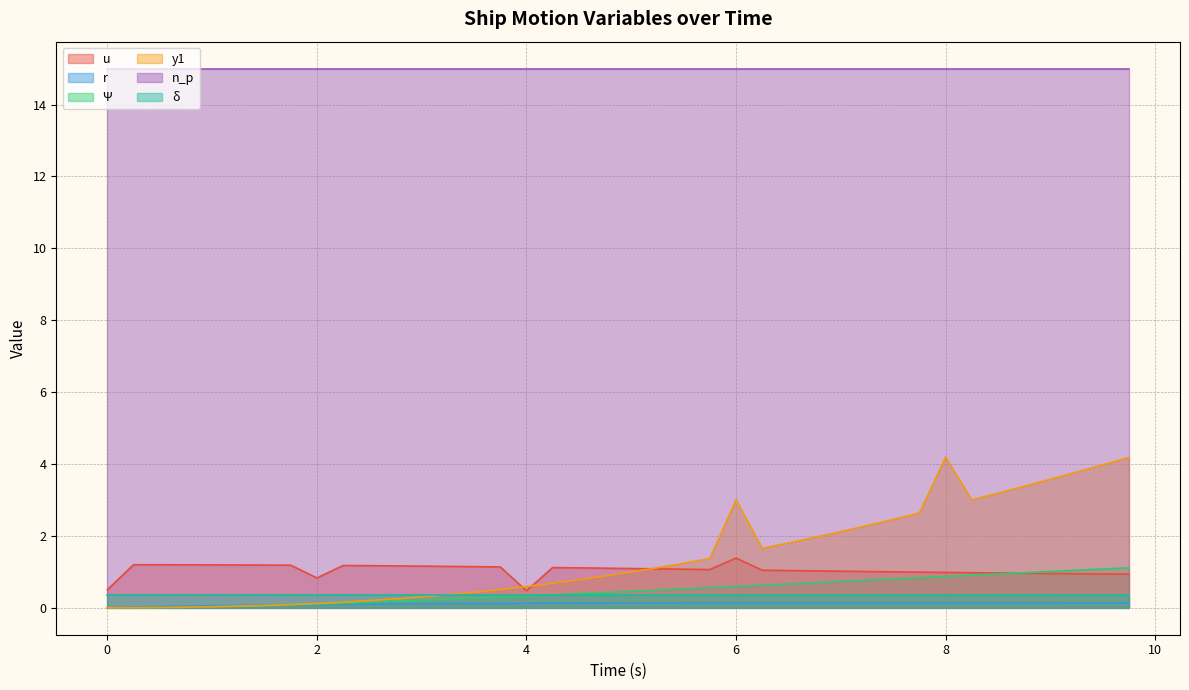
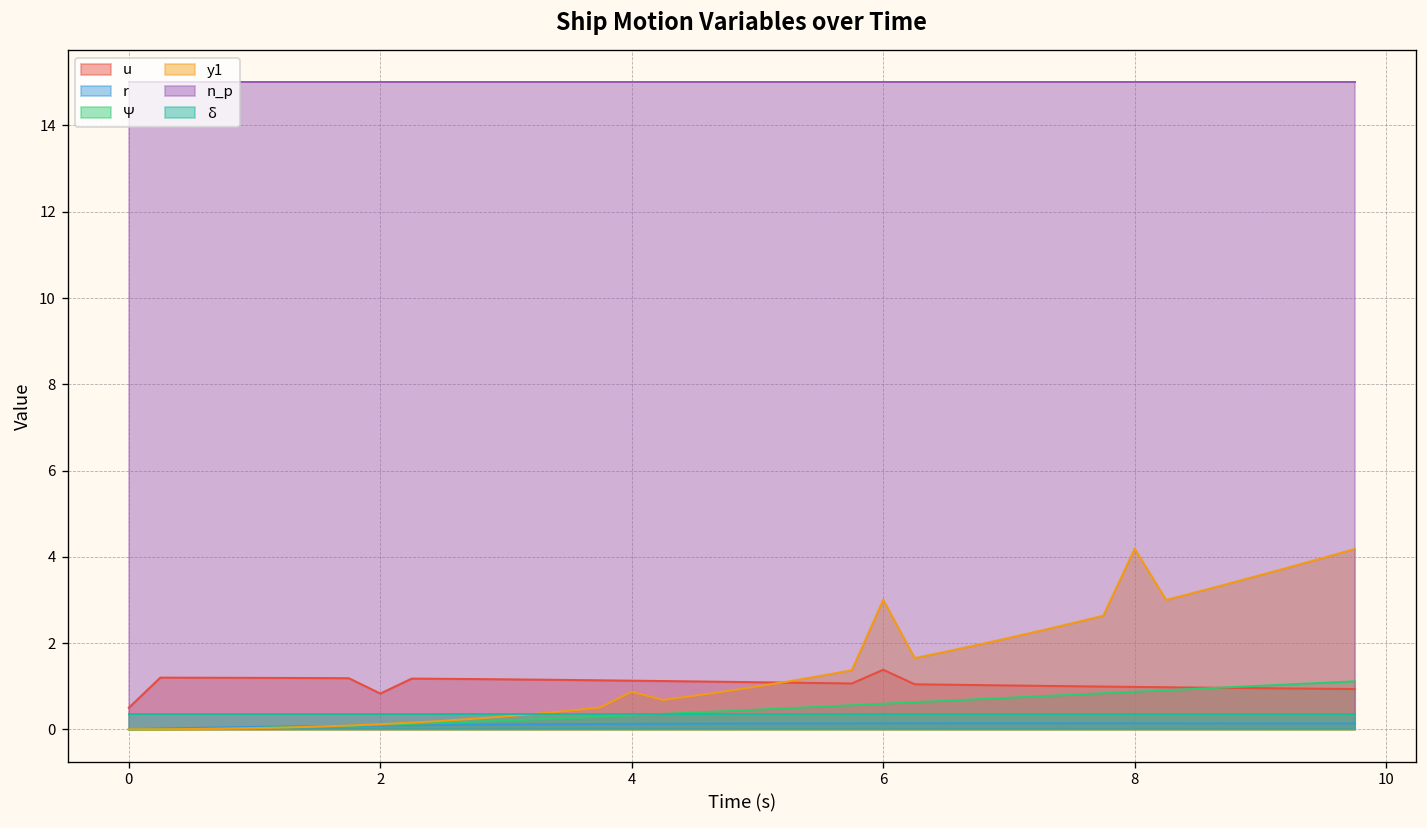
  {
    "u": {
      "0": 0.5,
      "2": 0.8,
-     "4": 0.5,
+     "4": 1.1,
      "6": 1.4,
      "8": 1.0
    },
    "y1": {
-     "4": 0.6,
+     "4": 0.9,
      "6": 3.0,
      "8": 4.2
    },
    "n_p": {
      "2": 15.0,
      "4": 15.0,
      "6": 15.0,
      "8": 15.0
    }
  }
